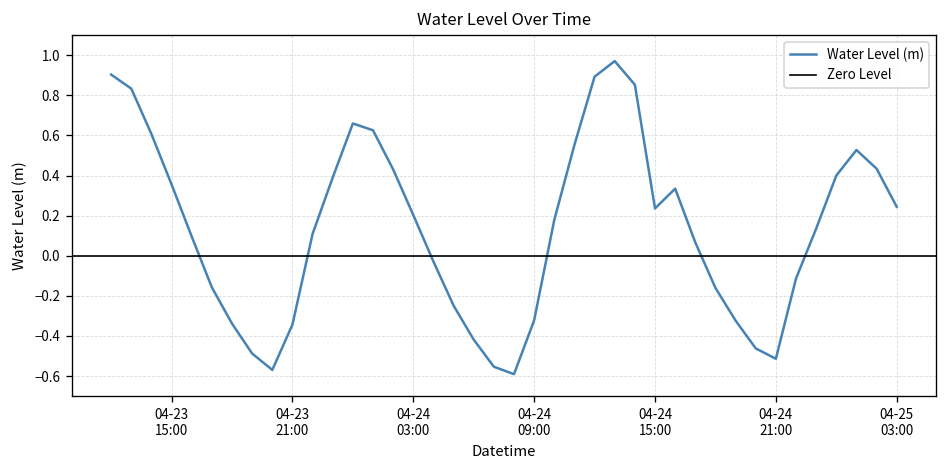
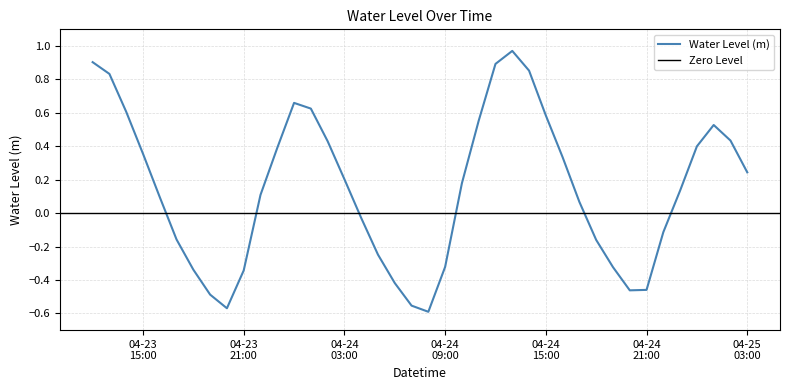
  {
    "04-23 15:00": 0.36,
    "04-23 21:00": -0.34,
    "04-24 03:00": 0.20,
    "04-24 09:00": -0.32,
-   "04-24 15:00": 0.24,
-   "04-24 21:00": -0.51,
+   "04-24 15:00": 0.58,
+   "04-24 21:00": -0.46,
    "04-25 03:00": 0.24
  }
